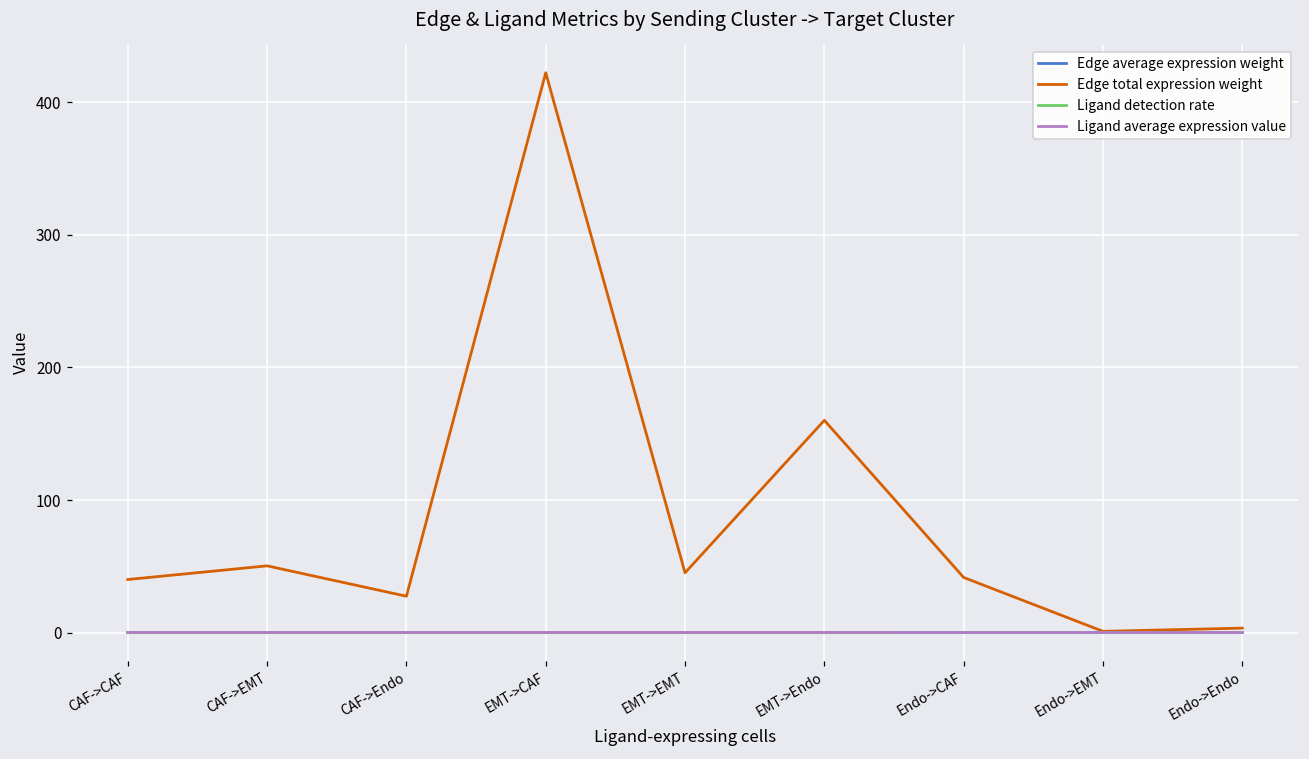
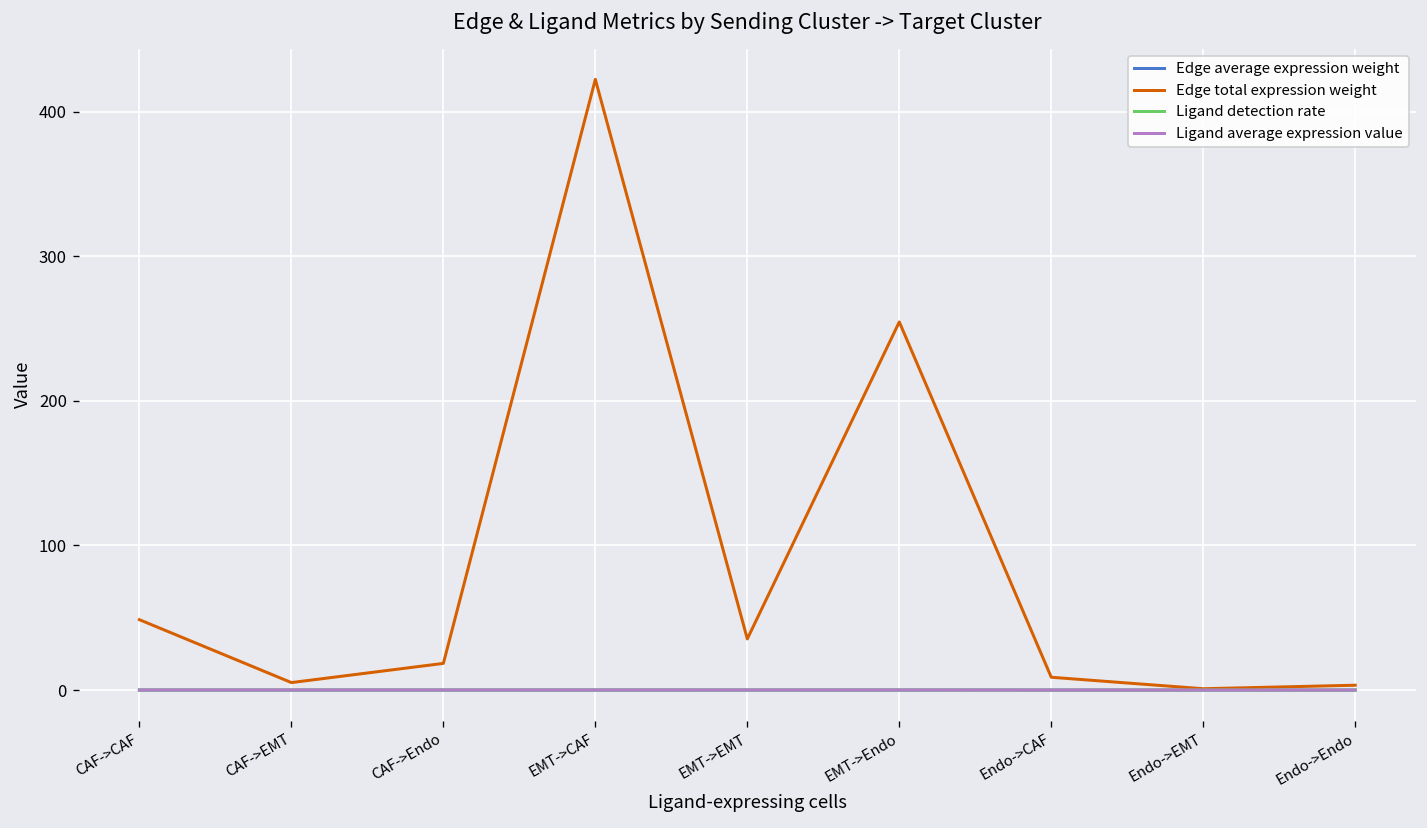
  {
    "Ligand average expression value": {
      "CAF->CAF": 0,
      "CAF->EMT": 0,
      "CAF->Endo": 0,
      "EMT->CAF": 0,
      "EMT->EMT": 0,
      "EMT->Endo": 0,
      "Endo->CAF": 0,
      "Endo->Endo": 0
    },
    "Edge total expression weight": {
-     "CAF->CAF": 40,
-     "CAF->EMT": 50,
-     "CAF->Endo": 27,
+     "CAF->CAF": 49,
+     "CAF->EMT": 5,
+     "CAF->Endo": 18,
      "EMT->CAF": 422,
-     "EMT->EMT": 45,
-     "EMT->Endo": 160,
-     "Endo->CAF": 42,
+     "EMT->EMT": 35,
+     "EMT->Endo": 255,
+     "Endo->CAF": 9,
      "Endo->Endo": 3
    }
  }
